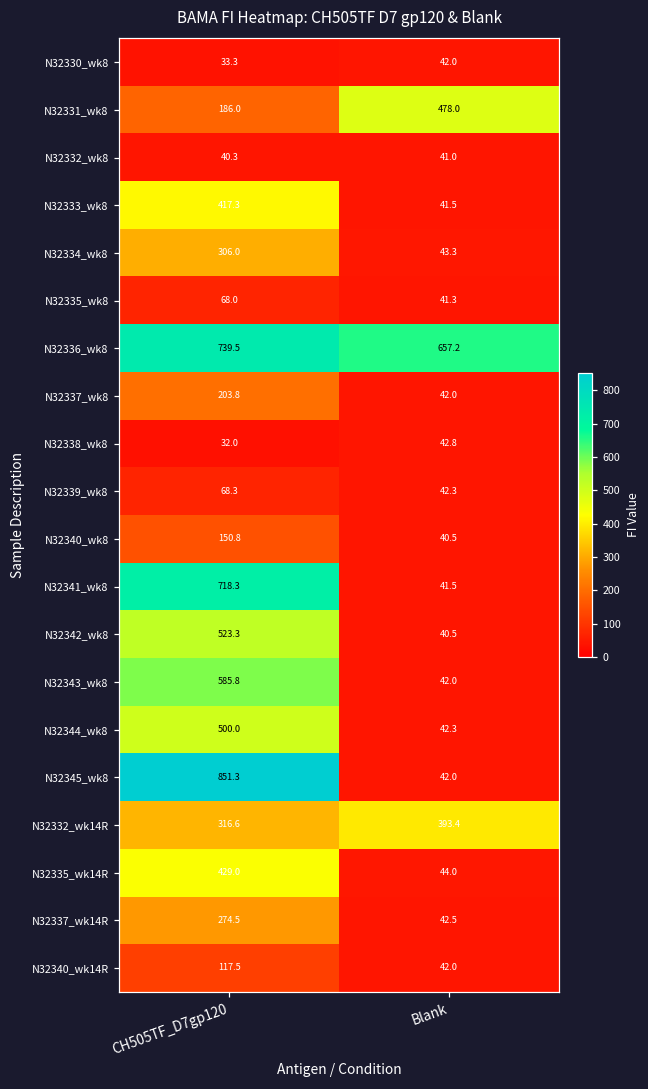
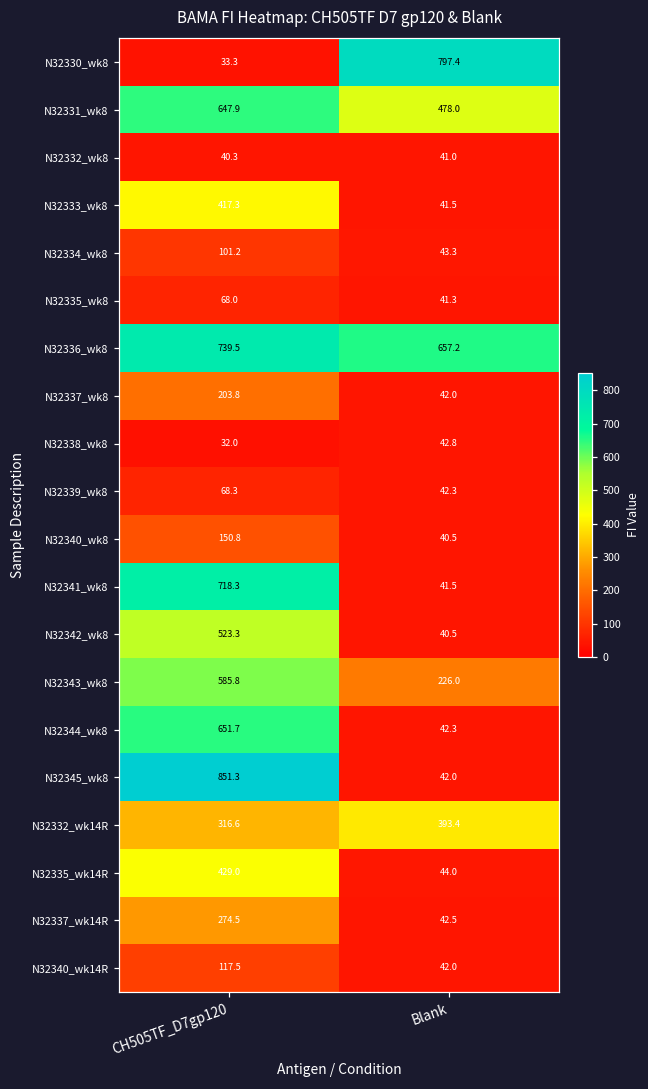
  {
    "N32330_wk8": {
      "CH505TF_D7gp120": 33.3,
-     "Blank": 42.0
+     "Blank": 797.4
    },
    "N32331_wk8": {
-     "CH505TF_D7gp120": 186.0,
+     "CH505TF_D7gp120": 647.9,
      "Blank": 478.0
    },
    "N32332_wk8": {
      "CH505TF_D7gp120": 40.3,
      "Blank": 41.0
    },
    "N32333_wk8": {
      "CH505TF_D7gp120": 417.3,
      "Blank": 41.5
    },
    "N32334_wk8": {
-     "CH505TF_D7gp120": 306.0,
+     "CH505TF_D7gp120": 101.2,
      "Blank": 43.3
    },
    "N32335_wk8": {
      "CH505TF_D7gp120": 68.0,
      "Blank": 41.3
    },
    "N32336_wk8": {
      "CH505TF_D7gp120": 739.5,
      "Blank": 657.2
    },
    "N32337_wk8": {
      "CH505TF_D7gp120": 203.8,
      "Blank": 42.0
    },
    "N32338_wk8": {
      "CH505TF_D7gp120": 32.0,
      "Blank": 42.8
    },
    "N32339_wk8": {
      "CH505TF_D7gp120": 68.3,
      "Blank": 42.3
    },
    "N32340_wk8": {
      "CH505TF_D7gp120": 150.8,
      "Blank": 40.5
    },
    "N32341_wk8": {
      "CH505TF_D7gp120": 718.3,
      "Blank": 41.5
    },
    "N32342_wk8": {
      "CH505TF_D7gp120": 523.3,
      "Blank": 40.5
    },
    "N32343_wk8": {
      "CH505TF_D7gp120": 585.8,
-     "Blank": 42.0
+     "Blank": 226.0
    },
    "N32344_wk8": {
-     "CH505TF_D7gp120": 500.0,
+     "CH505TF_D7gp120": 651.7,
      "Blank": 42.3
    },
    "N32345_wk8": {
      "CH505TF_D7gp120": 851.3,
      "Blank": 42.0
    },
    "N32332_wk14R": {
      "CH505TF_D7gp120": 316.6,
      "Blank": 393.4
    },
    "N32335_wk14R": {
      "CH505TF_D7gp120": 429.0,
      "Blank": 44.0
    },
    "N32337_wk14R": {
      "CH505TF_D7gp120": 274.5,
      "Blank": 42.5
    },
    "N32340_wk14R": {
      "CH505TF_D7gp120": 117.5,
      "Blank": 42.0
    }
  }
